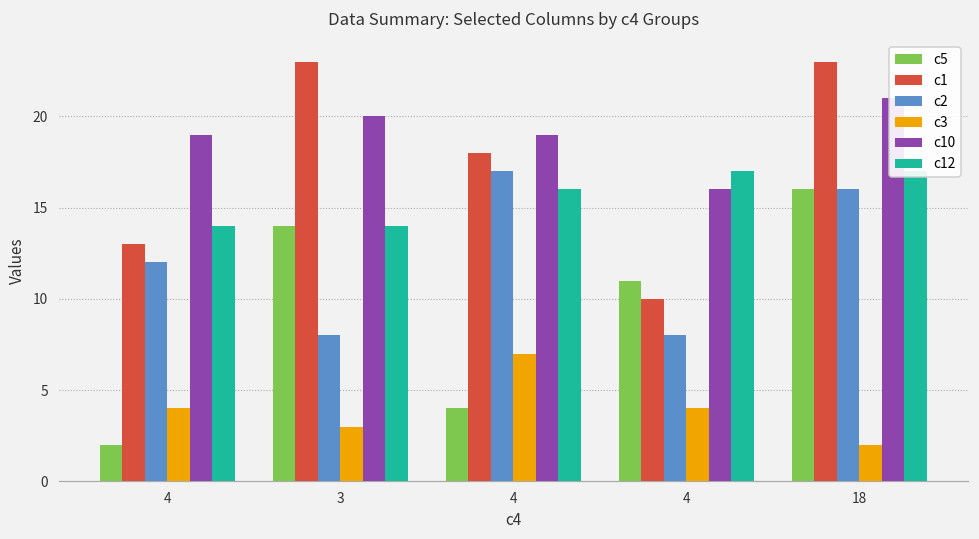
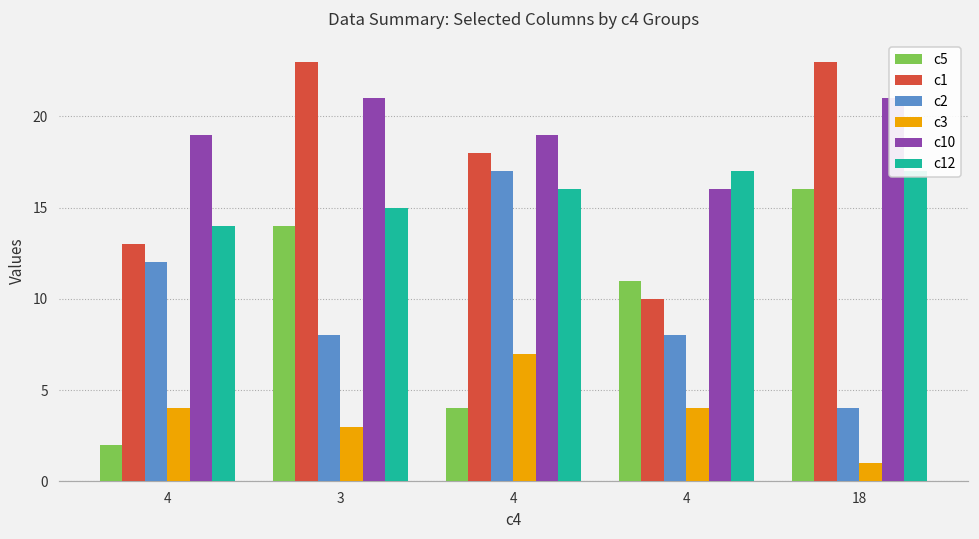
  {
    "c5": {
      "3": 14,
      "18": 16
    },
    "c1": {
      "3": 23,
      "18": 23
    },
    "c2": {
      "3": 8,
-     "18": 16
+     "18": 4
    },
    "c3": {
      "3": 3,
-     "18": 2
+     "18": 1
    },
    "c10": {
-     "3": 20
+     "3": 21
    },
    "c12": {
-     "3": 14
+     "3": 15
    }
  }
